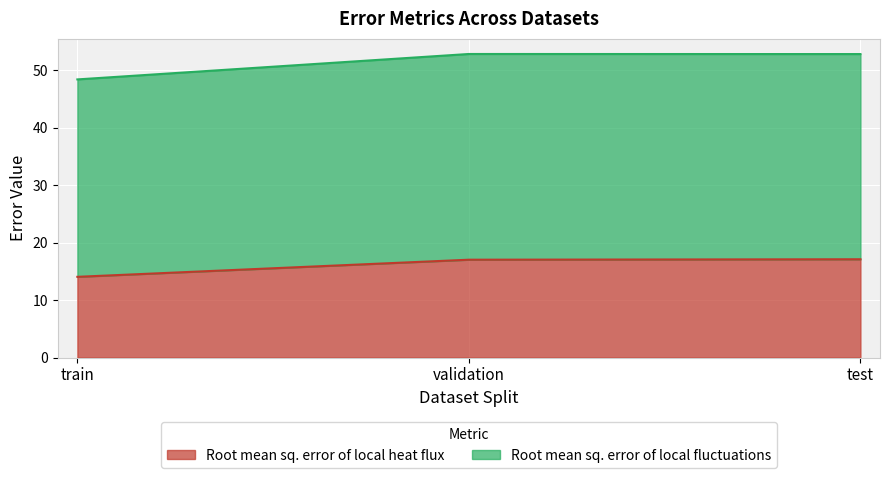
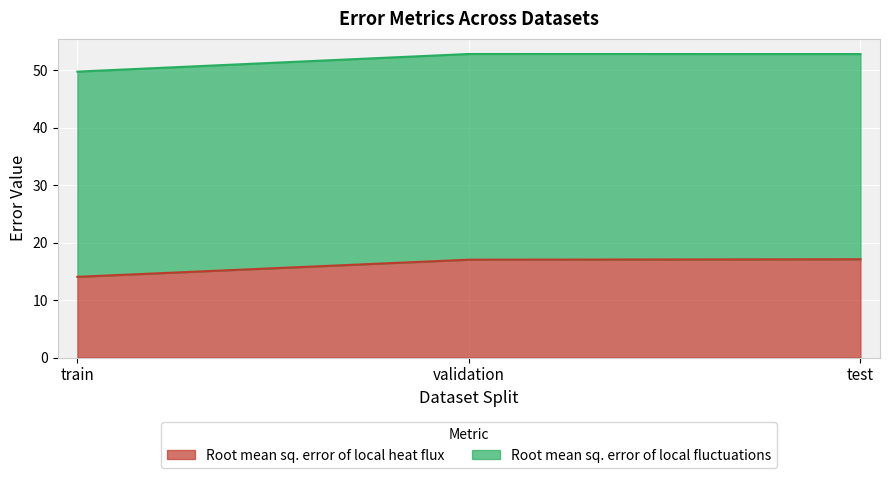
  {
    "Root mean sq. error of local heat flux": {
      "train": 14,
      "validation": 17,
      "test": 17
    },
    "Root mean sq. error of local fluctuations": {
-     "train": 34,
+     "train": 36,
      "validation": 36,
      "test": 36
    }
  }
